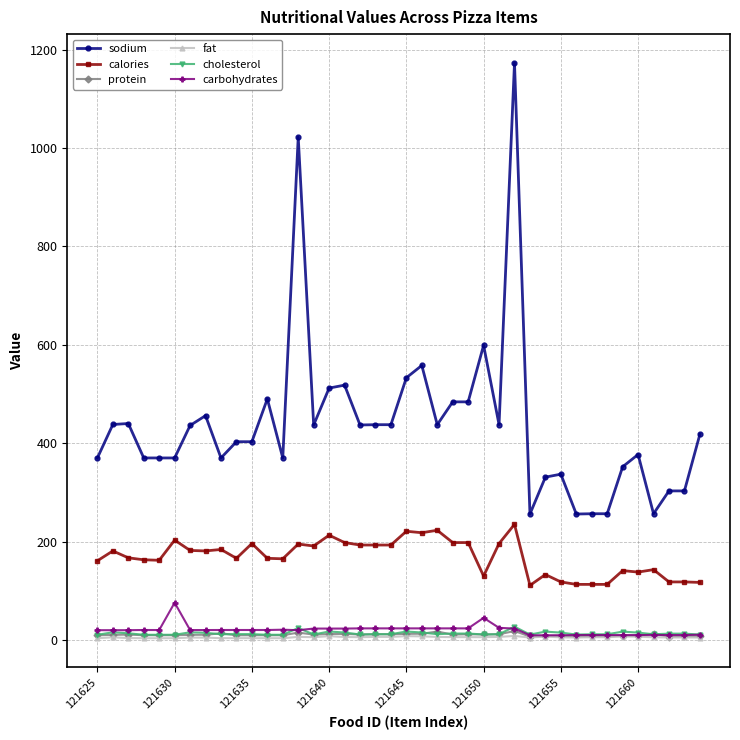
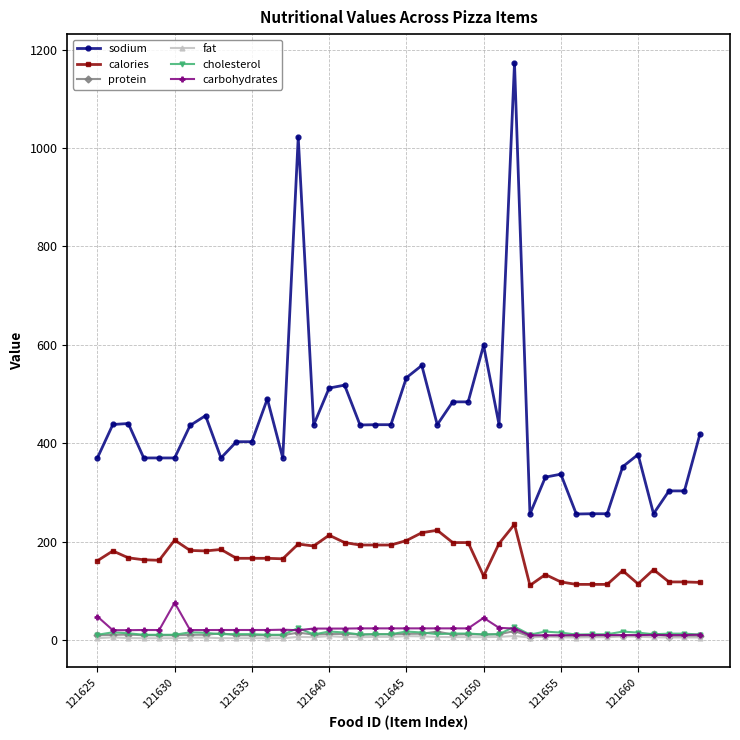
  {
    "sodium": {
      "121625": 370,
      "121630": 370,
      "121635": 400,
      "121640": 510,
      "121645": 530,
      "121650": 600,
      "121655": 340,
      "121660": 380
    },
    "calories": {
      "121625": 160,
      "121630": 200,
-     "121635": 200,
+     "121635": 170,
      "121640": 210,
-     "121645": 220,
+     "121645": 200,
      "121650": 130,
      "121655": 120,
-     "121660": 140
+     "121660": 110
    },
    "fat": {
      "121625": 0,
      "121630": 0,
      "121635": 0,
      "121650": 10
    },
    "cholesterol": {
      "121640": 20,
      "121655": 20
    },
    "carbohydrates": {
-     "121625": 20,
+     "121625": 50,
      "121630": 80,
      "121635": 20,
      "121640": 20,
      "121645": 20,
      "121650": 50
    }
  }
